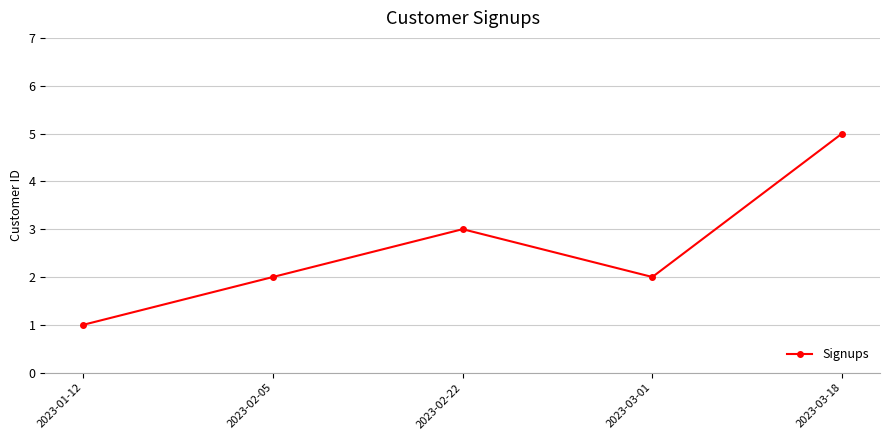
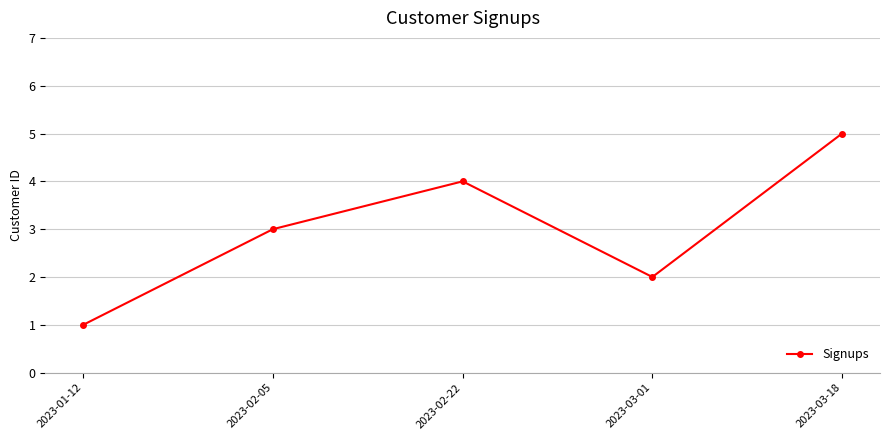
  {
    "2023-01-12": 1,
-   "2023-02-05": 2,
-   "2023-02-22": 3,
+   "2023-02-05": 3,
+   "2023-02-22": 4,
    "2023-03-01": 2,
    "2023-03-18": 5
  }
